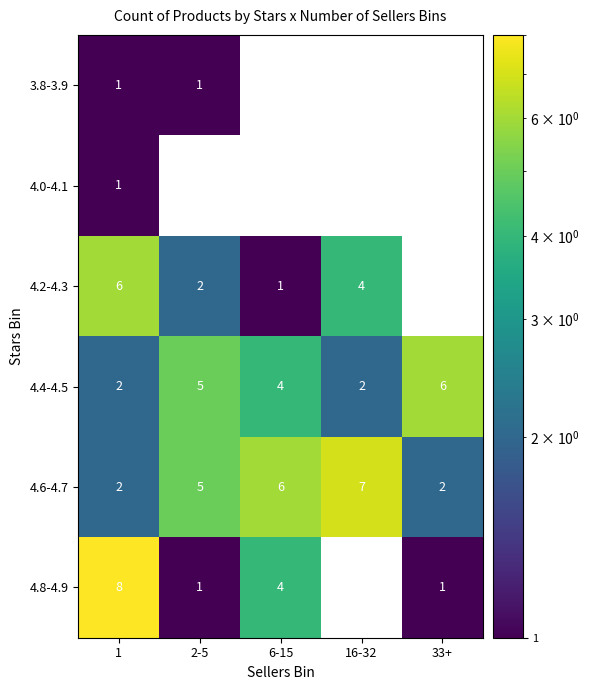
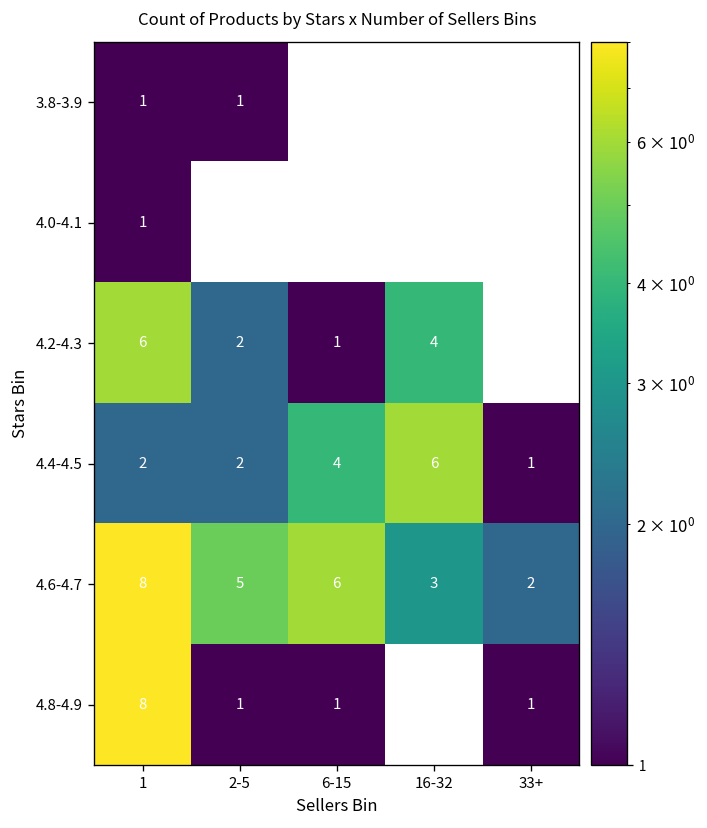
  {
    "3.8-3.9": {
      "1": 1,
      "2-5": 1
    },
    "4.0-4.1": {
      "1": 1
    },
    "4.2-4.3": {
      "1": 6,
      "2-5": 2,
      "6-15": 1,
      "16-32": 4
    },
    "4.4-4.5": {
      "1": 2,
-     "2-5": 5,
+     "2-5": 2,
      "6-15": 4,
-     "16-32": 2,
-     "33+": 6
+     "16-32": 6,
+     "33+": 1
    },
    "4.6-4.7": {
-     "1": 2,
+     "1": 8,
      "2-5": 5,
      "6-15": 6,
-     "16-32": 7,
+     "16-32": 3,
      "33+": 2
    },
    "4.8-4.9": {
      "1": 8,
      "2-5": 1,
-     "6-15": 4,
+     "6-15": 1,
      "33+": 1
    }
  }
